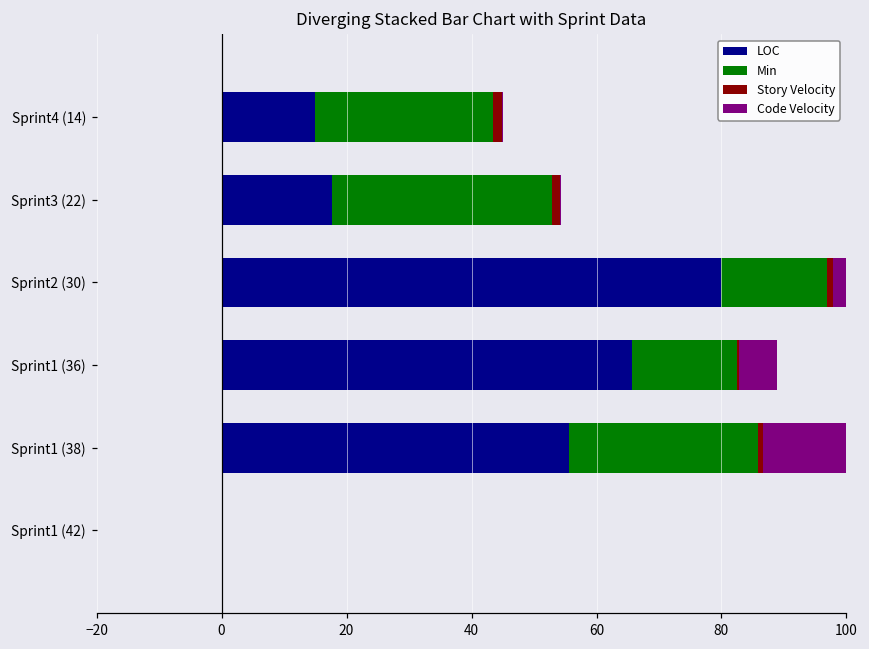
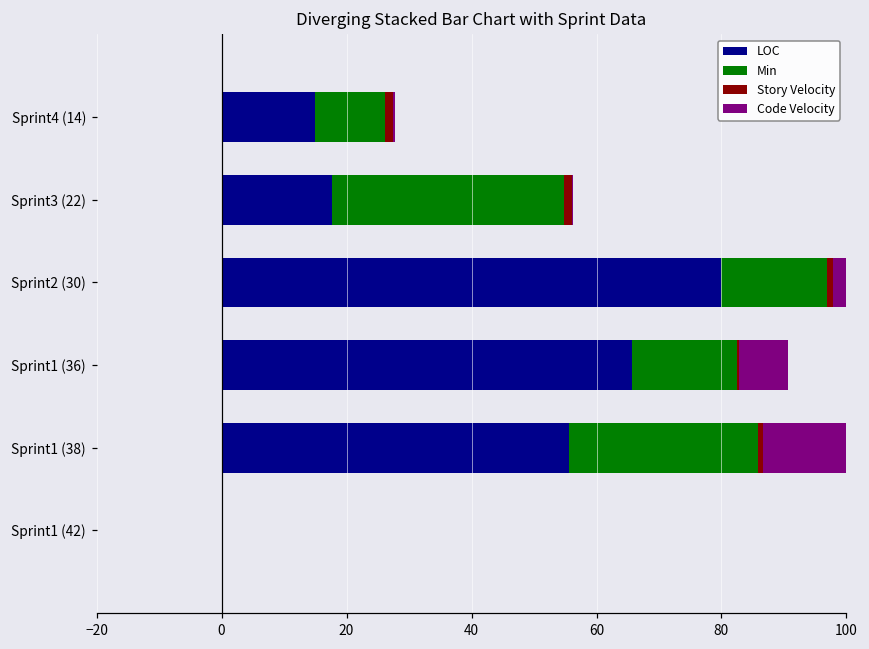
  {
    "LOC": {
      "Sprint4 (14)": 15,
      "Sprint3 (22)": 18,
      "Sprint2 (30)": 80,
      "Sprint1 (36)": 66,
      "Sprint1 (38)": 56,
      "Sprint1 (42)": 0
    },
    "Min": {
-     "Sprint4 (14)": 28,
-     "Sprint3 (22)": 35,
+     "Sprint4 (14)": 11,
+     "Sprint3 (22)": 37,
      "Sprint2 (30)": 17,
      "Sprint1 (36)": 17,
      "Sprint1 (38)": 30,
      "Sprint1 (42)": 0
    },
    "Story Velocity": {
      "Sprint4 (14)": 1,
      "Sprint3 (22)": 1,
      "Sprint2 (30)": 1,
      "Sprint1 (38)": 1,
      "Sprint1 (42)": 0
    },
    "Code Velocity": {
-     "Sprint1 (36)": 6,
+     "Sprint1 (36)": 8,
      "Sprint1 (42)": 0
    }
  }
